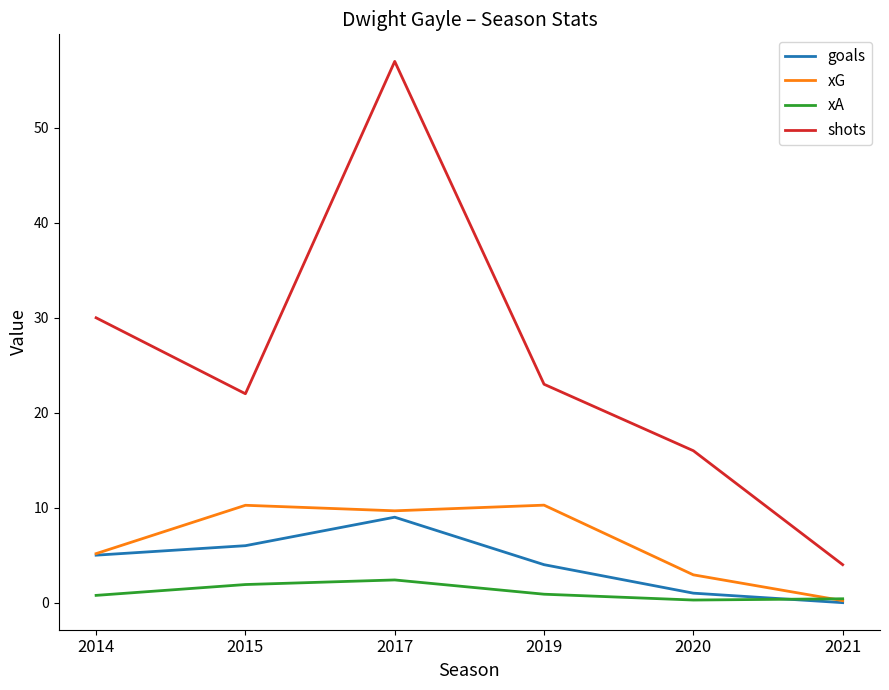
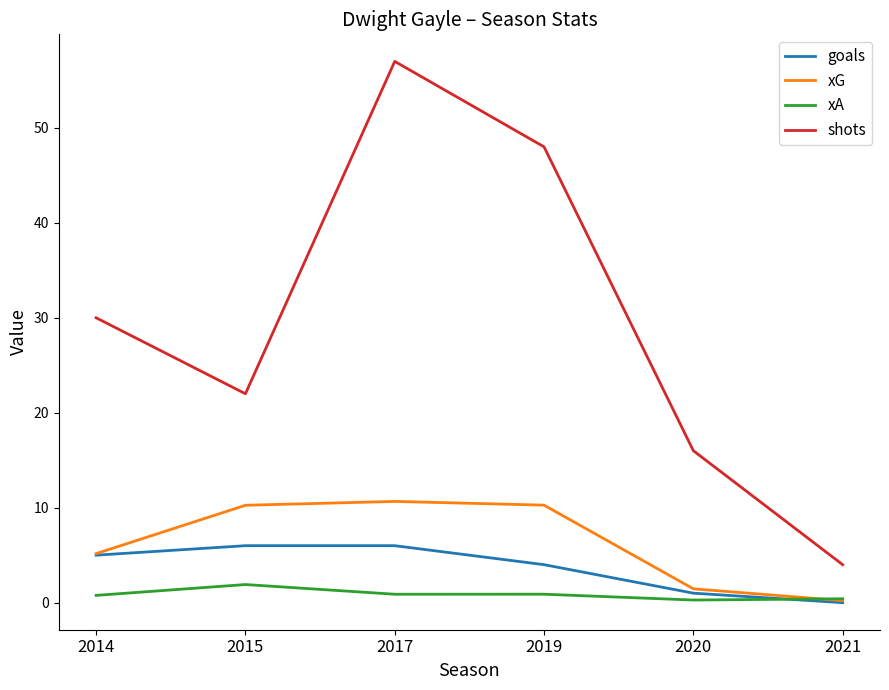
  {
    "goals": {
      "2015": 6,
-     "2017": 9,
+     "2017": 6,
      "2019": 4,
      "2020": 1
    },
    "xG": {
      "2015": 10,
-     "2017": 10,
+     "2017": 11,
      "2019": 10,
-     "2020": 3
+     "2020": 1
    },
    "xA": {
      "2014": 1,
      "2015": 2,
-     "2017": 2,
+     "2017": 1,
      "2019": 1,
      "2020": 0
    },
    "shots": {
      "2014": 30,
      "2015": 22,
      "2017": 57,
-     "2019": 23,
+     "2019": 48,
      "2020": 16,
      "2021": 4
    }
  }
